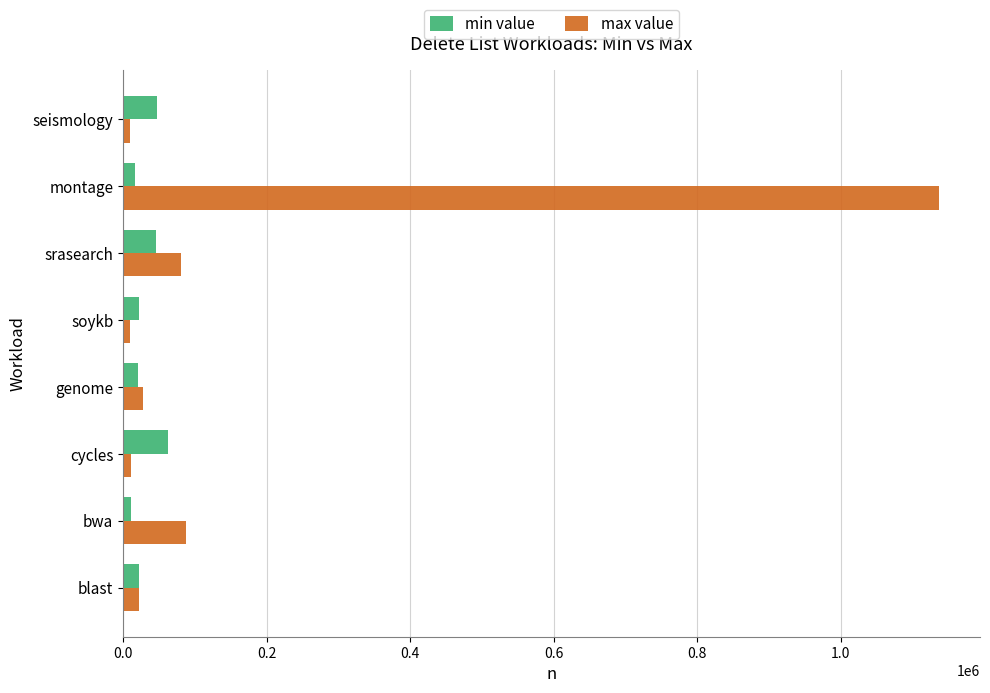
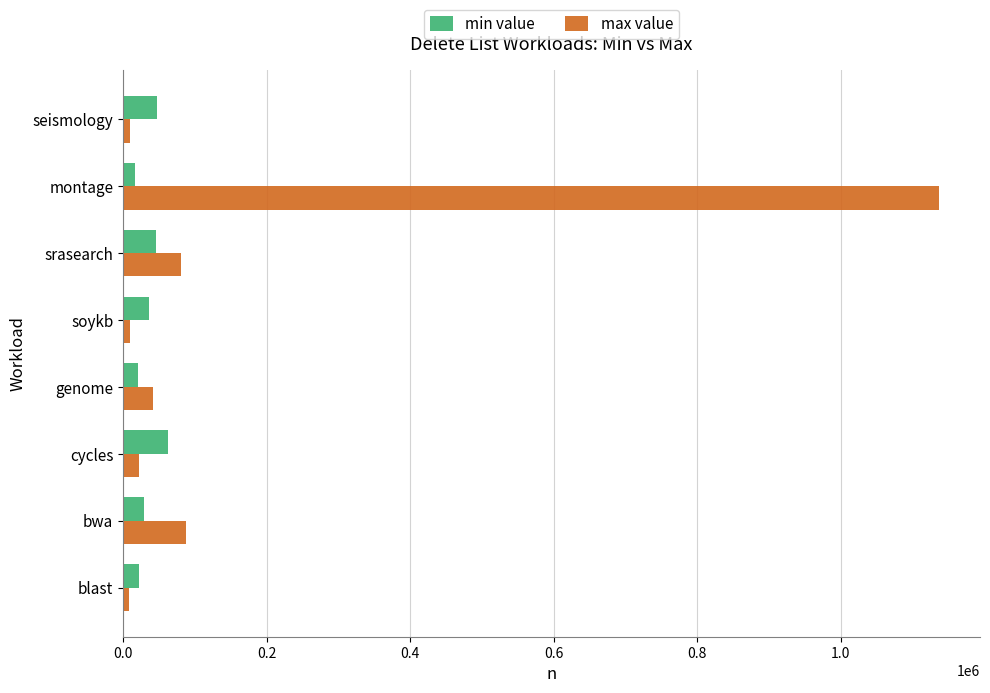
  {
    "min value": {
      "seismology": 50000,
      "montage": 20000,
      "srasearch": 50000,
-     "soykb": 20000,
+     "soykb": 40000,
      "genome": 20000,
      "cycles": 60000,
-     "bwa": 10000,
+     "bwa": 30000,
      "blast": 20000
    },
    "max value": {
      "seismology": 10000,
      "montage": 1140000,
      "srasearch": 80000,
      "soykb": 10000,
-     "genome": 30000,
-     "cycles": 10000,
+     "genome": 40000,
+     "cycles": 20000,
      "bwa": 90000,
-     "blast": 20000
+     "blast": 10000
    }
  }
